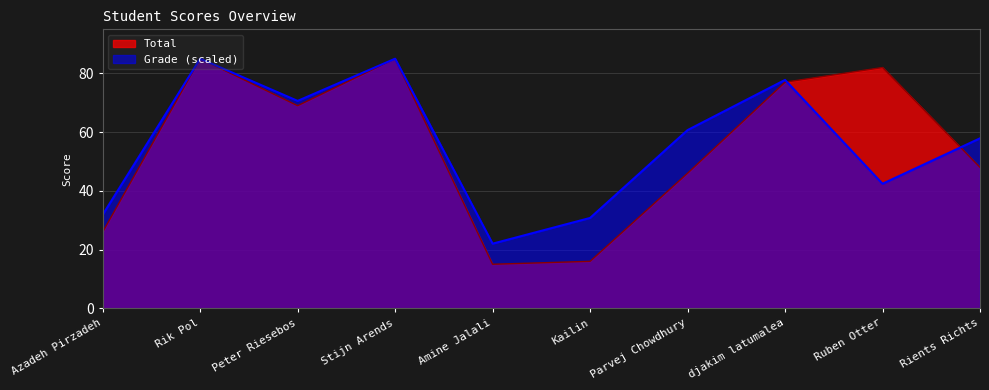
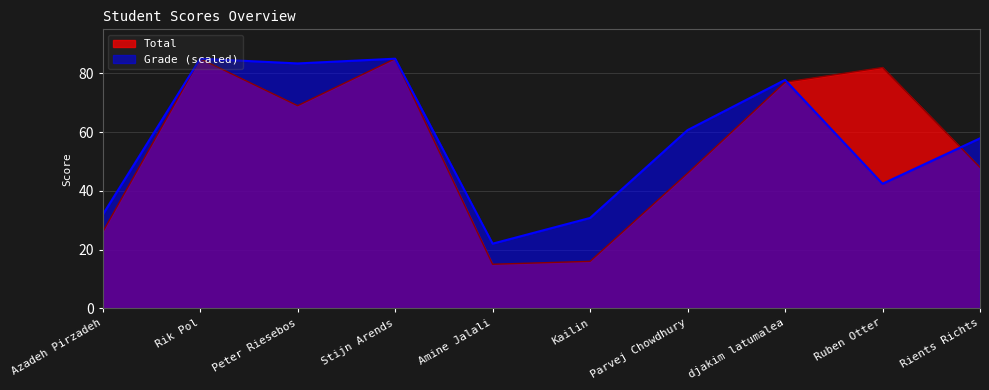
  {
    "Total": {
      "Azadeh Pirzadeh": 26,
      "Peter Riesebos": 69,
      "Amine Jalali": 15,
      "Kailin": 16,
      "Parvej Chowdhury": 46,
      "Ruben Otter": 82,
      "Rients Richts": 48
    },
    "Grade (scaled)": {
      "Azadeh Pirzadeh": 32,
-     "Peter Riesebos": 71,
+     "Peter Riesebos": 83,
      "Amine Jalali": 22,
      "Kailin": 31,
      "Parvej Chowdhury": 61,
      "Ruben Otter": 42,
      "Rients Richts": 58
    }
  }
